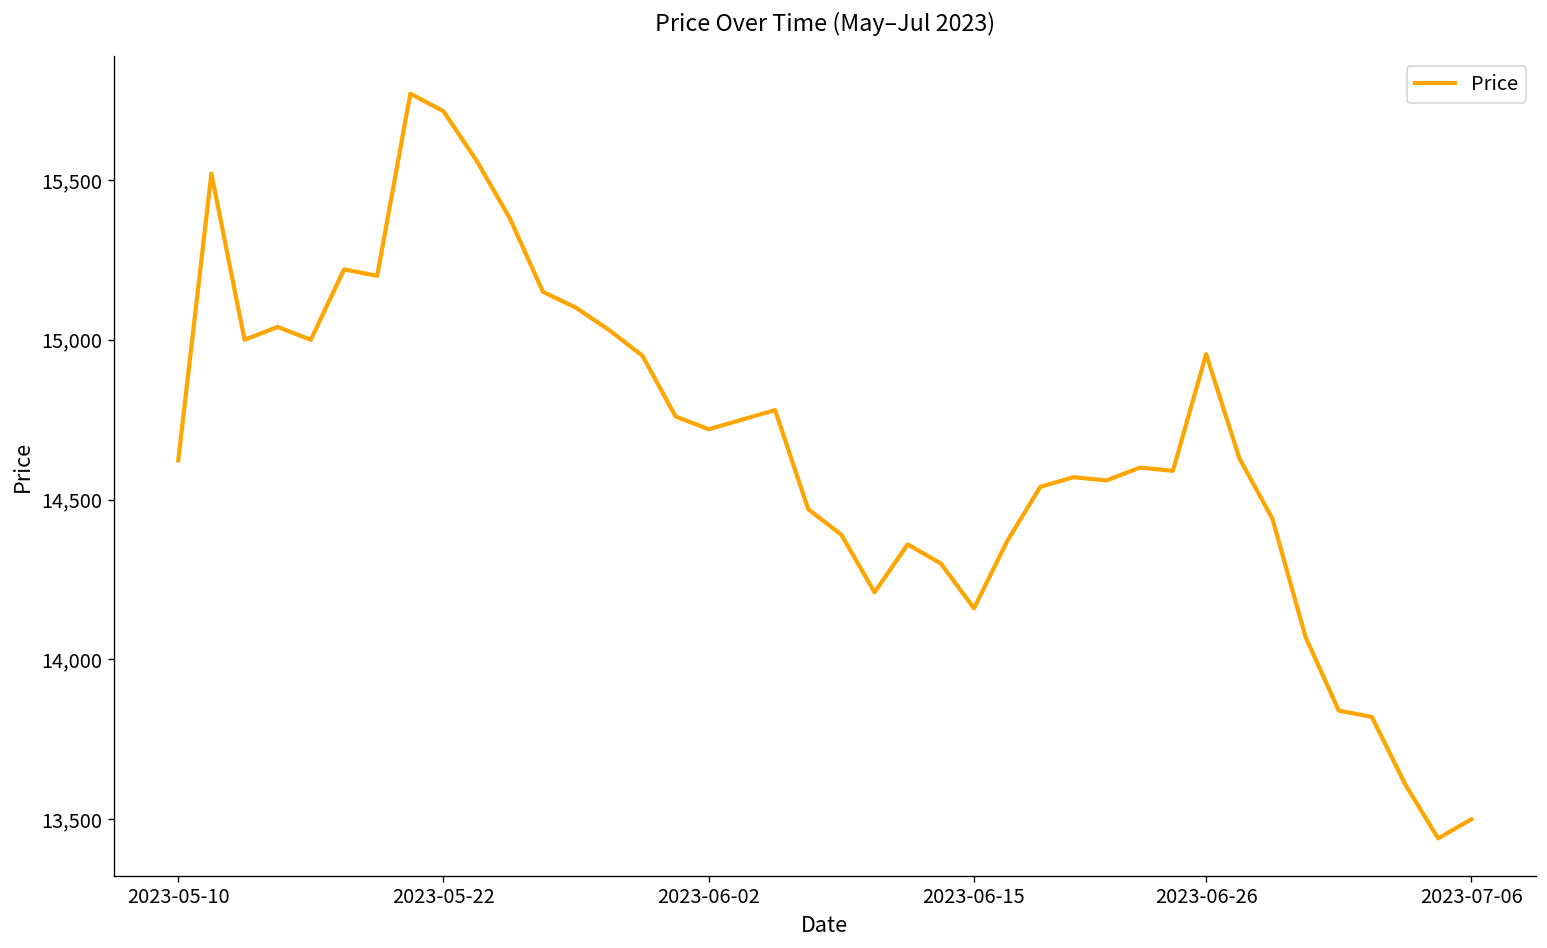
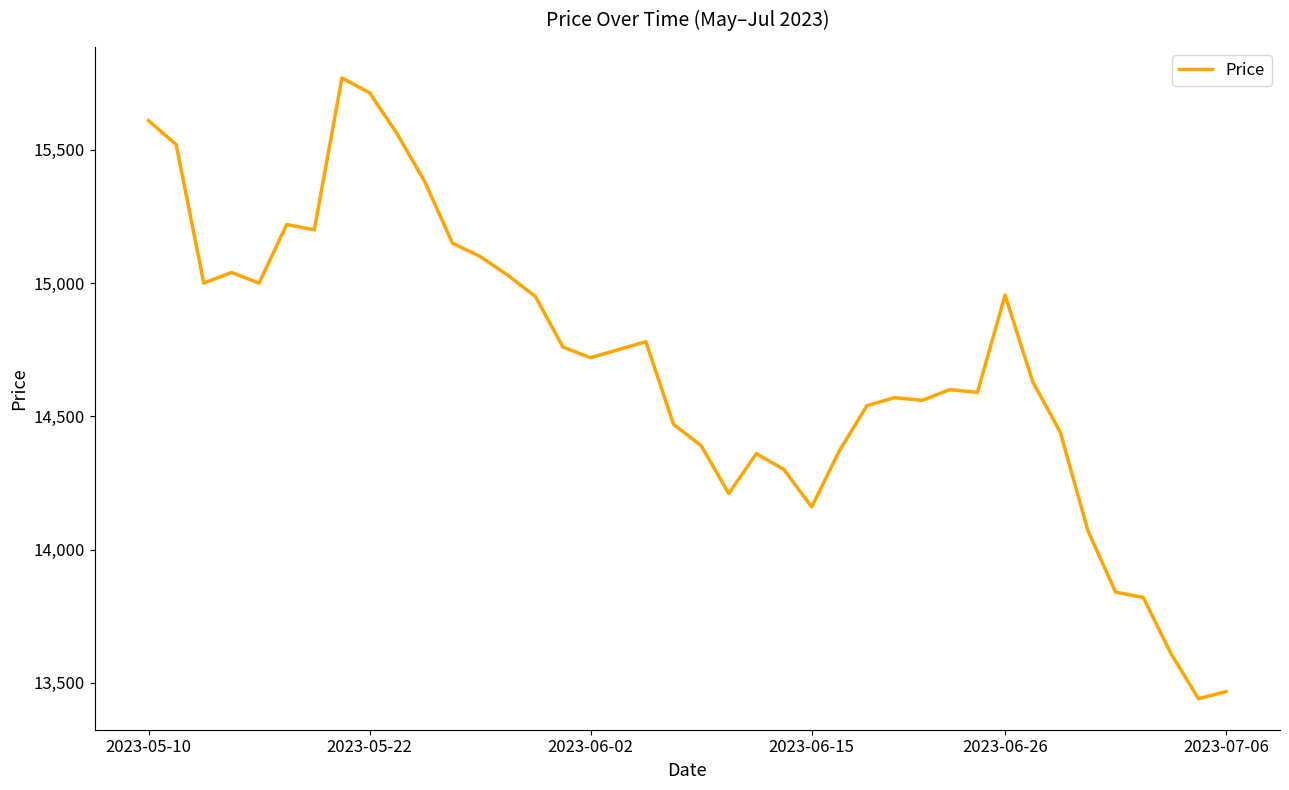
  {
-   "2023-05-10": "14,620",
+   "2023-05-10": "15,610",
    "2023-05-22": "15,710",
    "2023-06-02": "14,720",
    "2023-06-15": "14,160",
    "2023-06-26": "14,960",
-   "2023-07-06": "13,500"
+   "2023-07-06": "13,470"
  }
